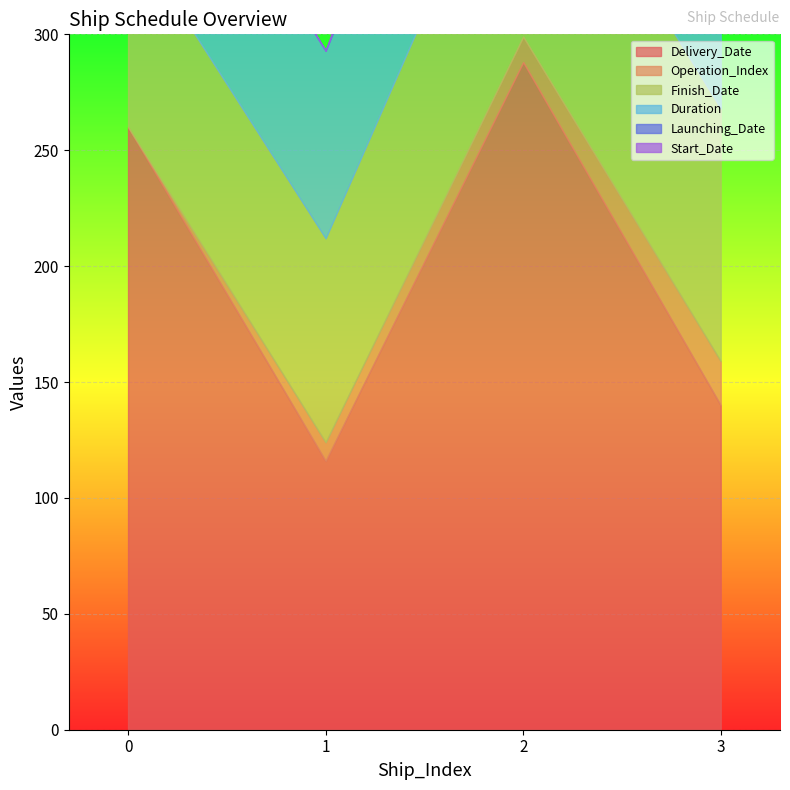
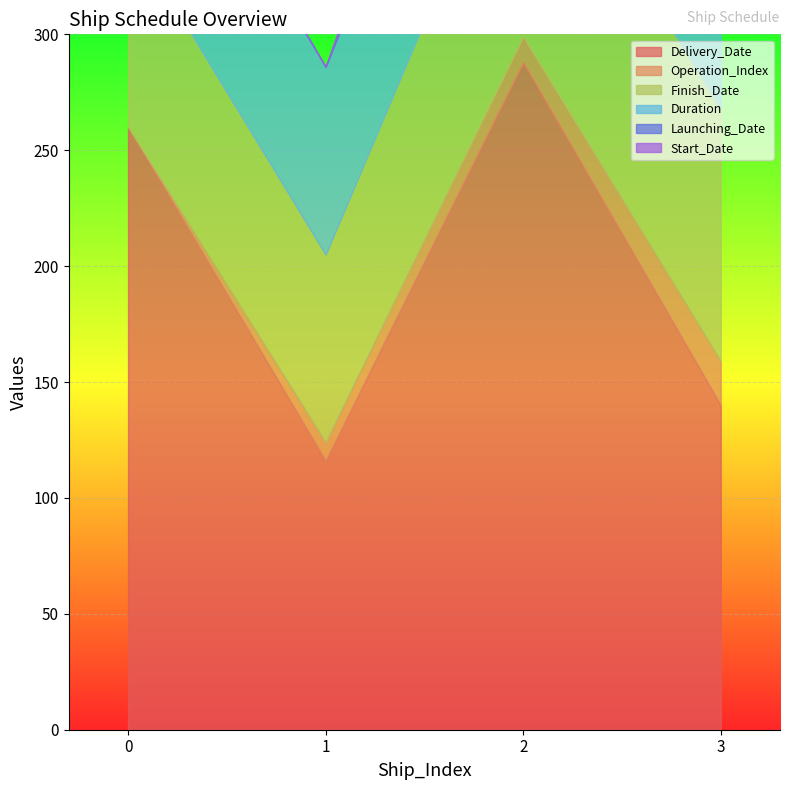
  {
    "Finish_Date": {
-     "1": 88
+     "1": 81
    }
  }
